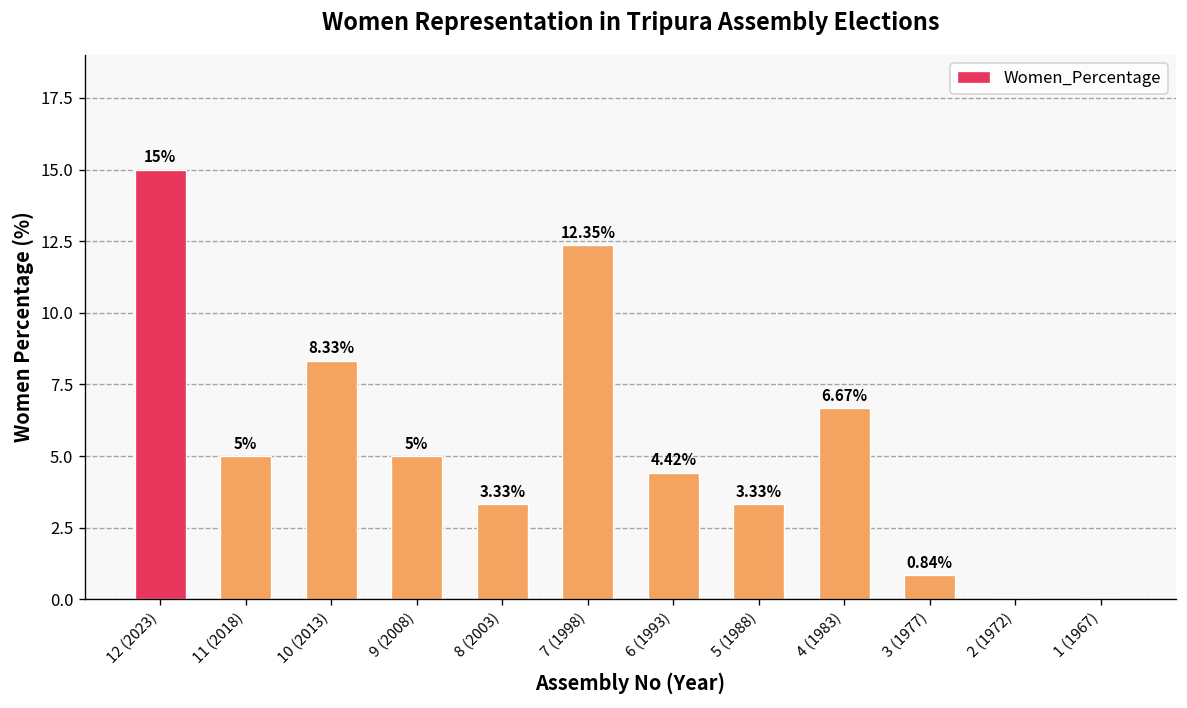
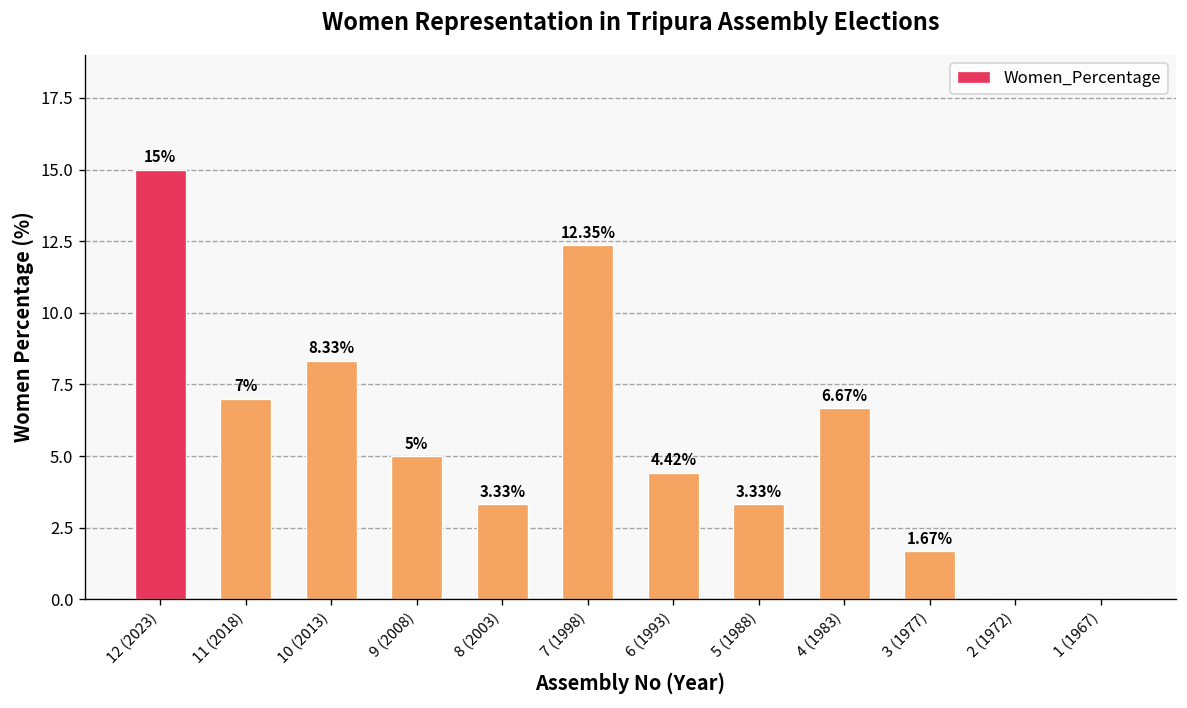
  {
    "12 (2023)": "15%",
-   "11 (2018)": "5%",
+   "11 (2018)": "7%",
    "10 (2013)": "8.33%",
    "9 (2008)": "5%",
    "8 (2003)": "3.33%",
    "7 (1998)": "12.35%",
    "6 (1993)": "4.42%",
    "5 (1988)": "3.33%",
    "4 (1983)": "6.67%",
-   "3 (1977)": "0.84%"
+   "3 (1977)": "1.67%"
  }
